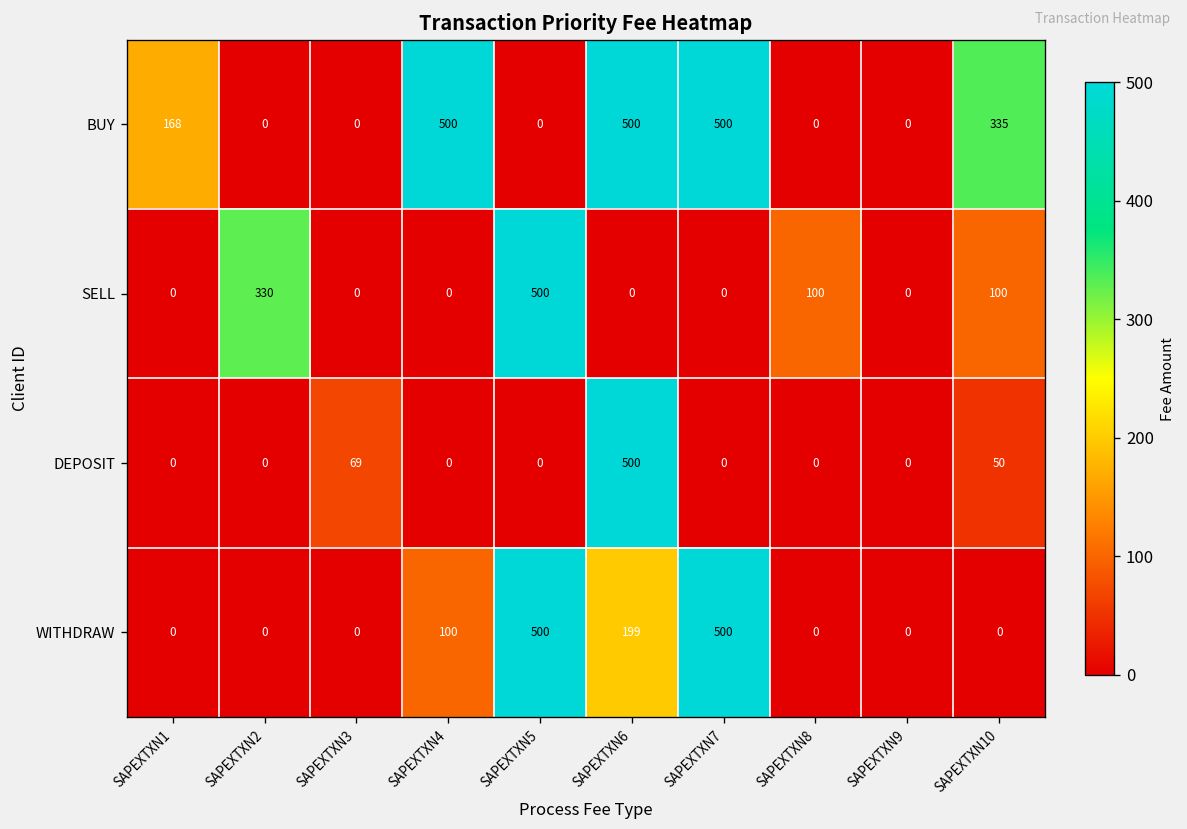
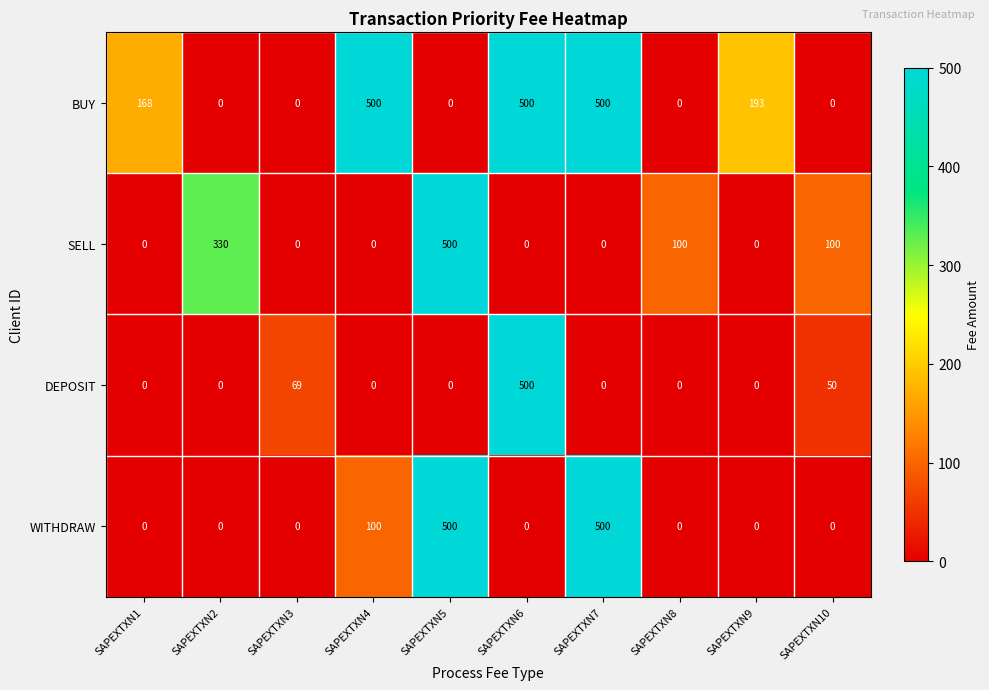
  {
    "BUY": {
      "SAPEXTXN1": 168,
      "SAPEXTXN2": 0,
      "SAPEXTXN3": 0,
      "SAPEXTXN4": 500,
      "SAPEXTXN5": 0,
      "SAPEXTXN6": 500,
      "SAPEXTXN7": 500,
      "SAPEXTXN8": 0,
-     "SAPEXTXN9": 0,
-     "SAPEXTXN10": 335
+     "SAPEXTXN9": 193,
+     "SAPEXTXN10": 0
    },
    "SELL": {
      "SAPEXTXN1": 0,
      "SAPEXTXN2": 330,
      "SAPEXTXN3": 0,
      "SAPEXTXN4": 0,
      "SAPEXTXN5": 500,
      "SAPEXTXN6": 0,
      "SAPEXTXN7": 0,
      "SAPEXTXN8": 100,
      "SAPEXTXN9": 0,
      "SAPEXTXN10": 100
    },
    "DEPOSIT": {
      "SAPEXTXN1": 0,
      "SAPEXTXN2": 0,
      "SAPEXTXN3": 69,
      "SAPEXTXN4": 0,
      "SAPEXTXN5": 0,
      "SAPEXTXN6": 500,
      "SAPEXTXN7": 0,
      "SAPEXTXN8": 0,
      "SAPEXTXN9": 0,
      "SAPEXTXN10": 50
    },
    "WITHDRAW": {
      "SAPEXTXN1": 0,
      "SAPEXTXN2": 0,
      "SAPEXTXN3": 0,
      "SAPEXTXN4": 100,
      "SAPEXTXN5": 500,
-     "SAPEXTXN6": 199,
+     "SAPEXTXN6": 0,
      "SAPEXTXN7": 500,
      "SAPEXTXN8": 0,
      "SAPEXTXN9": 0,
      "SAPEXTXN10": 0
    }
  }
